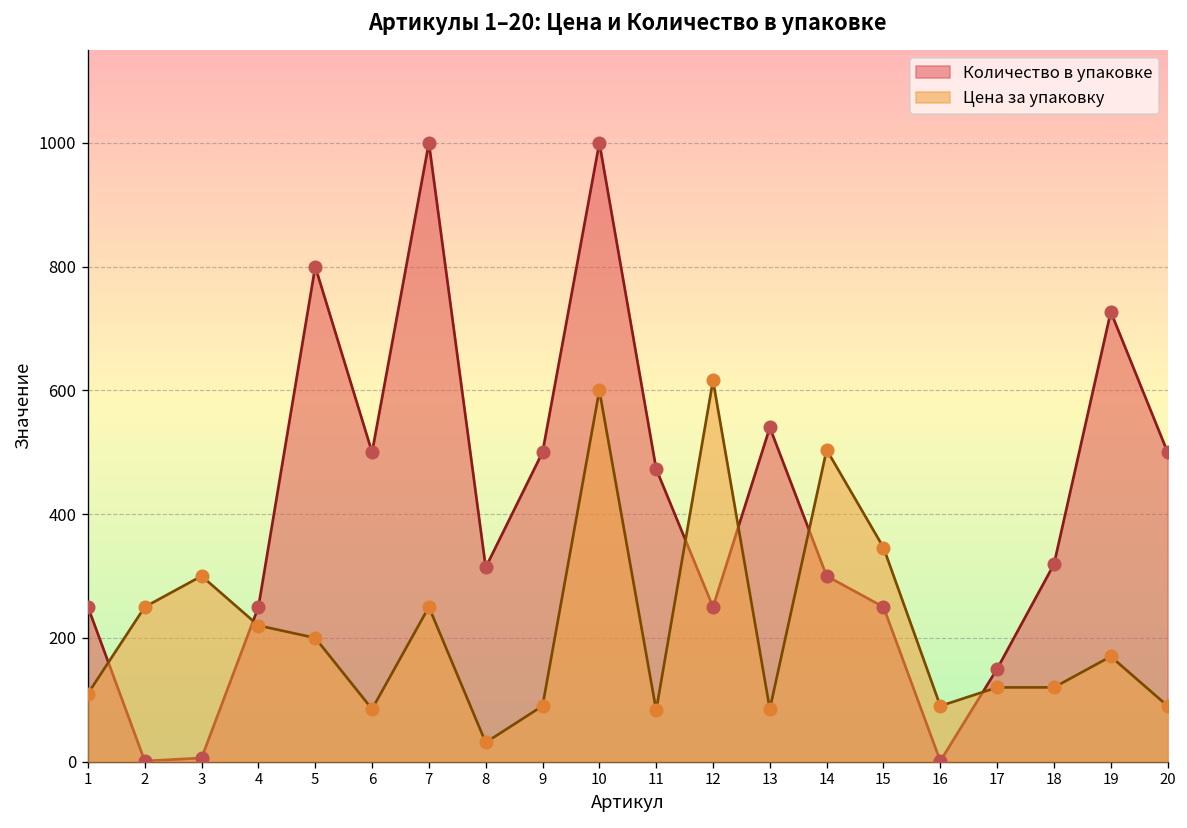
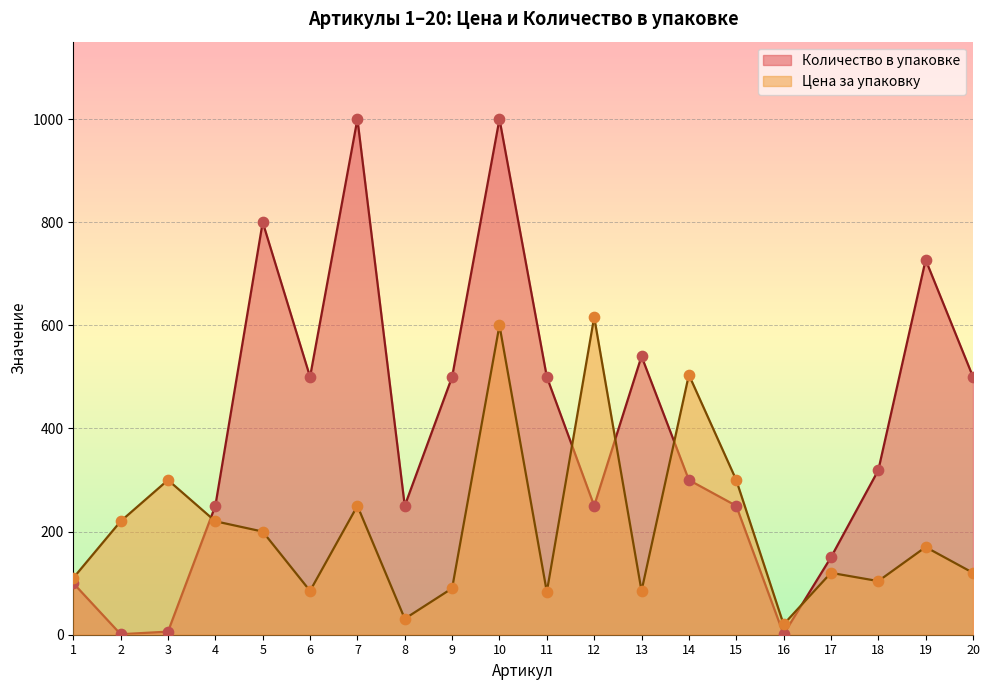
  {
    "Количество в упаковке": {
-     "1": 250,
+     "1": 100,
      "2": 0,
      "3": 10,
      "4": 250,
      "5": 800,
      "6": 500,
      "7": 1000,
-     "8": 310,
+     "8": 250,
      "9": 500,
      "10": 1000,
-     "11": 470,
+     "11": 500,
      "12": 250,
      "13": 540,
      "14": 300,
      "15": 250,
      "16": 0,
      "17": 150,
      "18": 320,
      "19": 730,
      "20": 500
    },
    "Цена за упаковку": {
      "1": 110,
-     "2": 250,
+     "2": 220,
      "3": 300,
      "4": 220,
      "5": 200,
      "6": 90,
      "7": 250,
      "8": 30,
      "9": 90,
      "10": 600,
      "11": 80,
      "12": 620,
      "13": 90,
      "14": 500,
-     "15": 350,
-     "16": 90,
+     "15": 300,
+     "16": 20,
      "17": 120,
-     "18": 120,
+     "18": 100,
      "19": 170,
-     "20": 90
+     "20": 120
    }
  }
